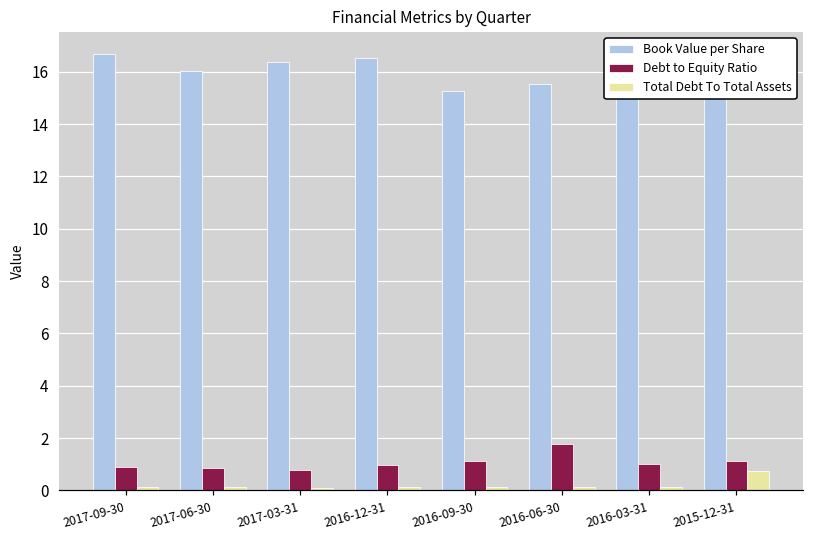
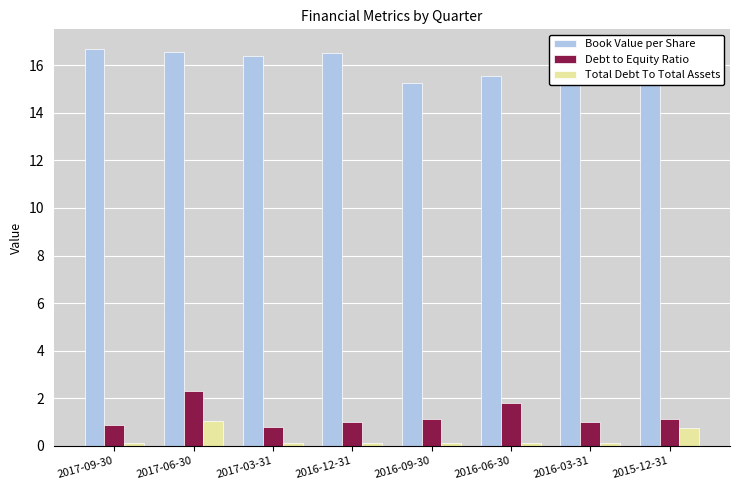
  {
    "Book Value per Share": {
      "2017-09-30": 16.7,
-     "2017-06-30": 16.0,
+     "2017-06-30": 16.6,
      "2017-03-31": 16.4,
      "2016-12-31": 16.5,
      "2016-09-30": 15.3,
      "2016-06-30": 15.5
    },
    "Debt to Equity Ratio": {
      "2017-09-30": 0.9,
-     "2017-06-30": 0.9,
+     "2017-06-30": 2.3,
      "2017-03-31": 0.8,
      "2016-12-31": 1.0,
      "2016-09-30": 1.1,
      "2016-06-30": 1.8,
      "2016-03-31": 1.0,
      "2015-12-31": 1.1
    },
    "Total Debt To Total Assets": {
      "2017-09-30": 0.1,
-     "2017-06-30": 0.1,
+     "2017-06-30": 1.1,
      "2016-12-31": 0.1,
      "2016-09-30": 0.1,
      "2016-06-30": 0.1,
      "2016-03-31": 0.1,
      "2015-12-31": 0.8
    }
  }
